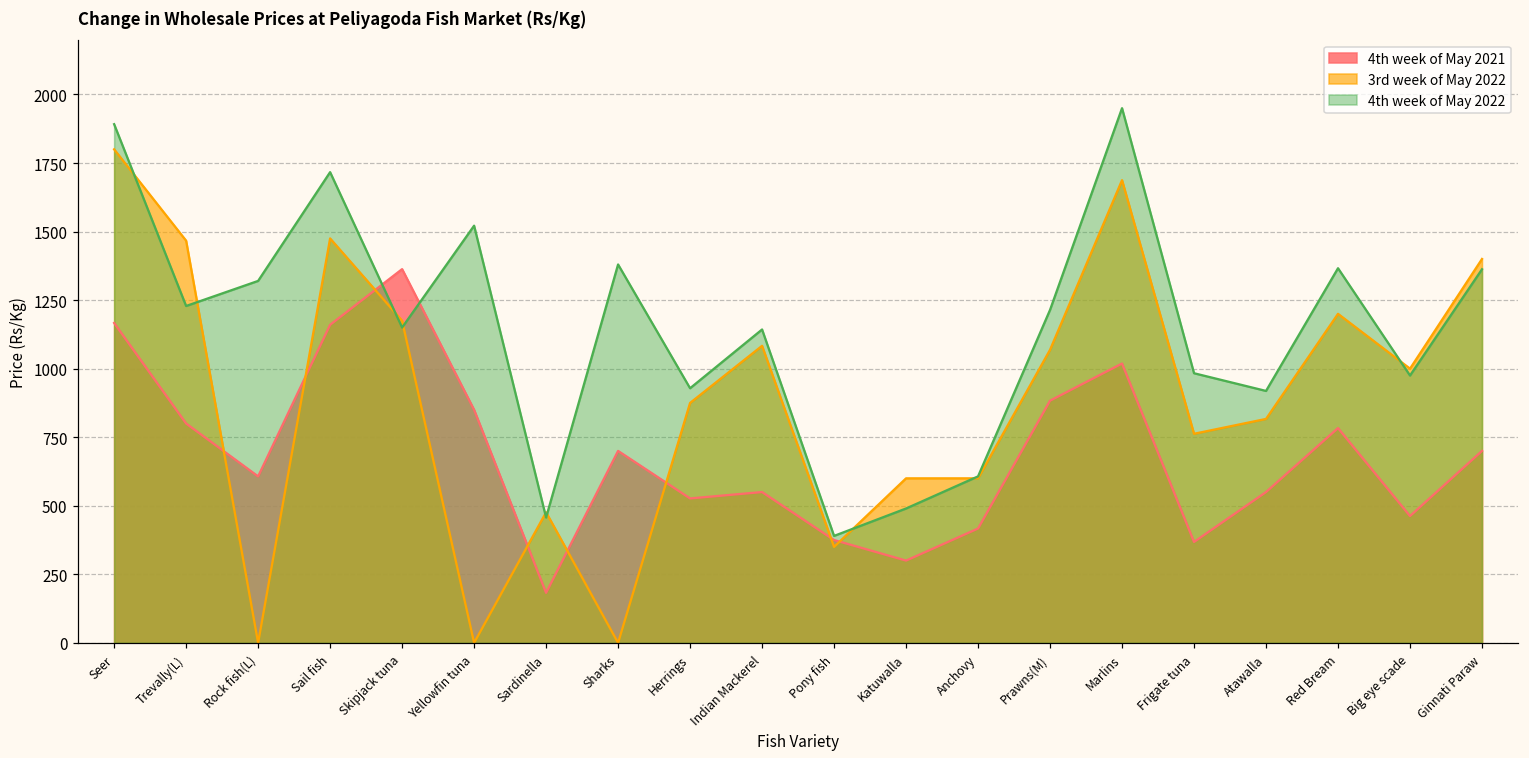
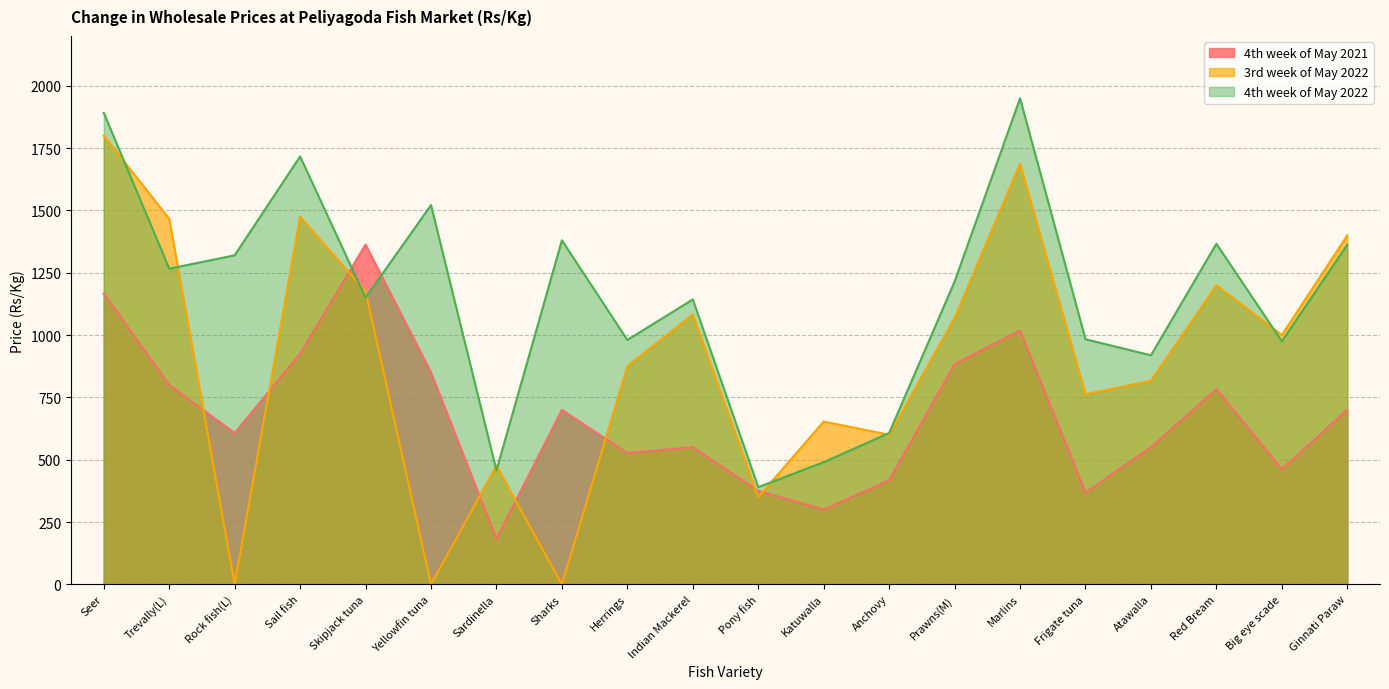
  {
    "4th week of May 2021": {
      "Seer": 1170,
      "Trevally(L)": 800,
      "Rock fish(L)": 610,
-     "Sail fish": 1160,
+     "Sail fish": 930,
      "Skipjack tuna": 1360,
      "Yellowfin tuna": 850,
      "Sardinella": 180,
      "Sharks": 700,
      "Herrings": 530,
      "Indian Mackerel": 550,
      "Pony fish": 380,
      "Katuwalla": 300,
      "Anchovy": 420,
      "Prawns(M)": 880,
      "Marlins": 1020,
      "Frigate tuna": 370,
      "Atawalla": 550,
      "Red Bream": 780,
      "Big eye scade": 460,
      "Ginnati Paraw": 700
    },
    "3rd week of May 2022": {
      "Seer": 1800,
      "Trevally(L)": 1470,
      "Rock fish(L)": 0,
      "Sail fish": 1480,
      "Skipjack tuna": 1180,
      "Yellowfin tuna": 0,
      "Sardinella": 480,
      "Sharks": 0,
      "Herrings": 880,
      "Indian Mackerel": 1080,
      "Pony fish": 350,
-     "Katuwalla": 600,
+     "Katuwalla": 650,
      "Prawns(M)": 1070,
      "Marlins": 1690,
      "Frigate tuna": 760,
      "Atawalla": 820,
      "Red Bream": 1200,
      "Big eye scade": 1000,
      "Ginnati Paraw": 1400
    },
    "4th week of May 2022": {
      "Seer": 1890,
-     "Trevally(L)": 1230,
+     "Trevally(L)": 1270,
      "Rock fish(L)": 1320,
      "Sail fish": 1720,
      "Skipjack tuna": 1150,
      "Yellowfin tuna": 1520,
      "Sardinella": 460,
      "Sharks": 1380,
-     "Herrings": 930,
+     "Herrings": 980,
      "Indian Mackerel": 1140,
      "Pony fish": 390,
      "Katuwalla": 490,
      "Prawns(M)": 1210,
      "Marlins": 1950,
      "Frigate tuna": 980,
      "Atawalla": 920,
      "Red Bream": 1370,
      "Big eye scade": 980,
      "Ginnati Paraw": 1360
    }
  }
